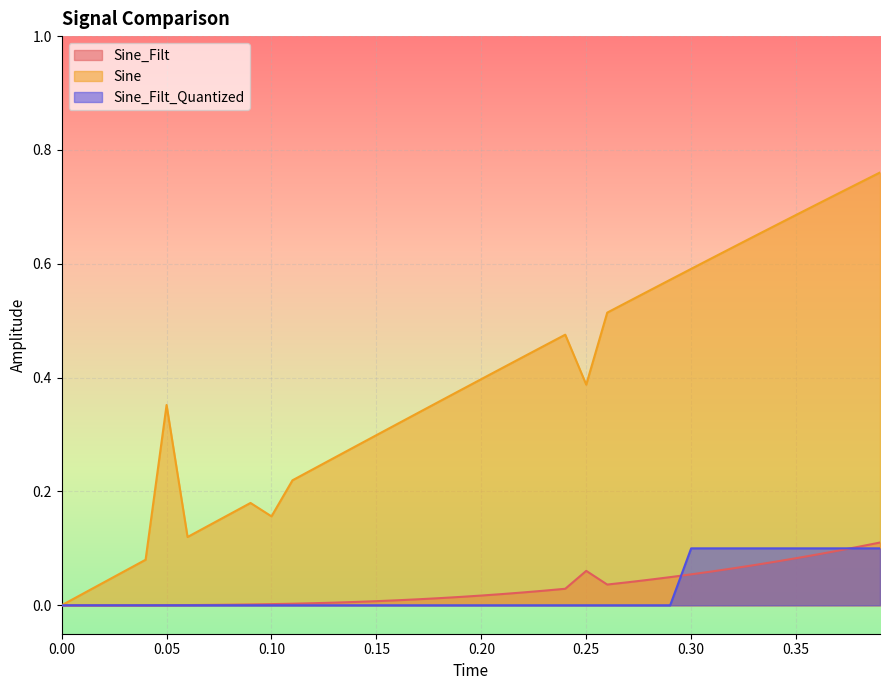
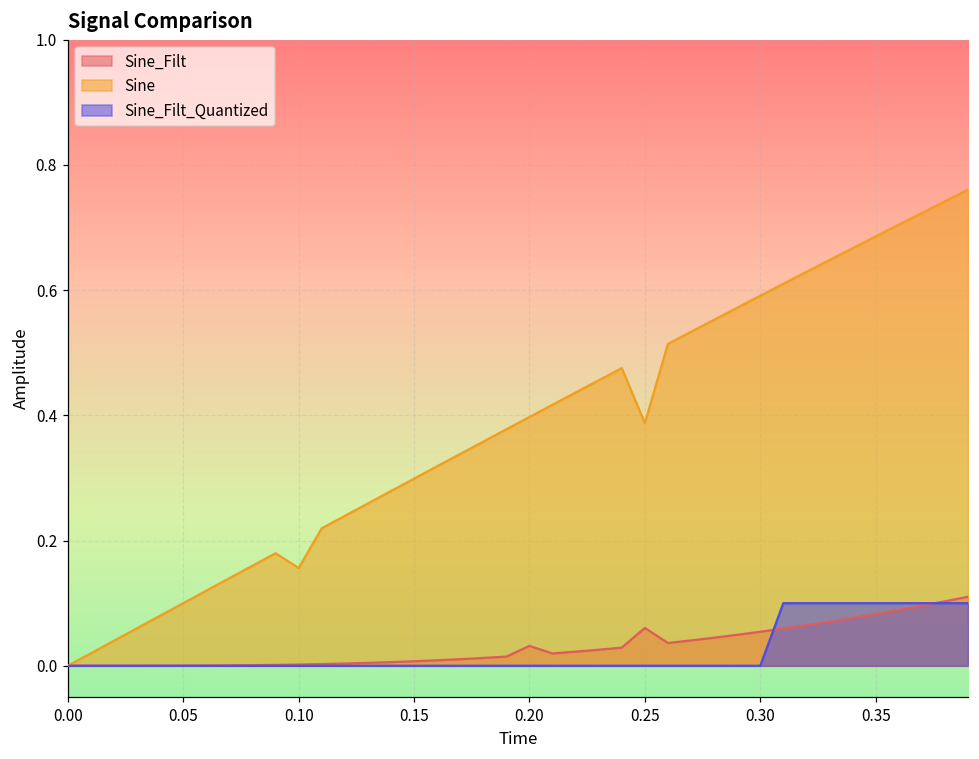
  {
    "Sine_Filt": {
      "0.15": 0.01,
-     "0.20": 0.02,
+     "0.20": 0.03,
      "0.25": 0.06,
      "0.30": 0.05,
      "0.35": 0.08
    },
    "Sine": {
-     "0.05": 0.35,
+     "0.05": 0.10,
      "0.10": 0.16,
      "0.15": 0.30,
      "0.20": 0.40,
      "0.25": 0.39,
      "0.30": 0.59,
      "0.35": 0.69
    },
    "Sine_Filt_Quantized": {
      "0.15": 0.0,
      "0.20": 0.0,
      "0.25": 0.0,
-     "0.30": 0.1,
+     "0.30": 0.0,
      "0.35": 0.1
    }
  }
